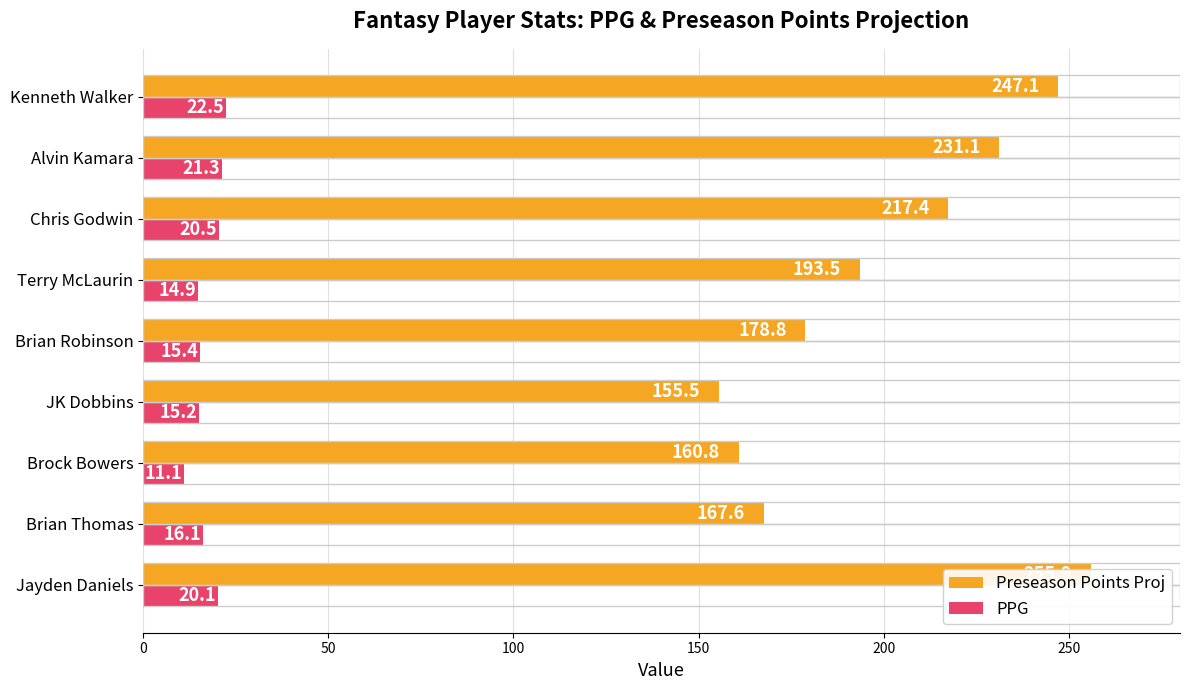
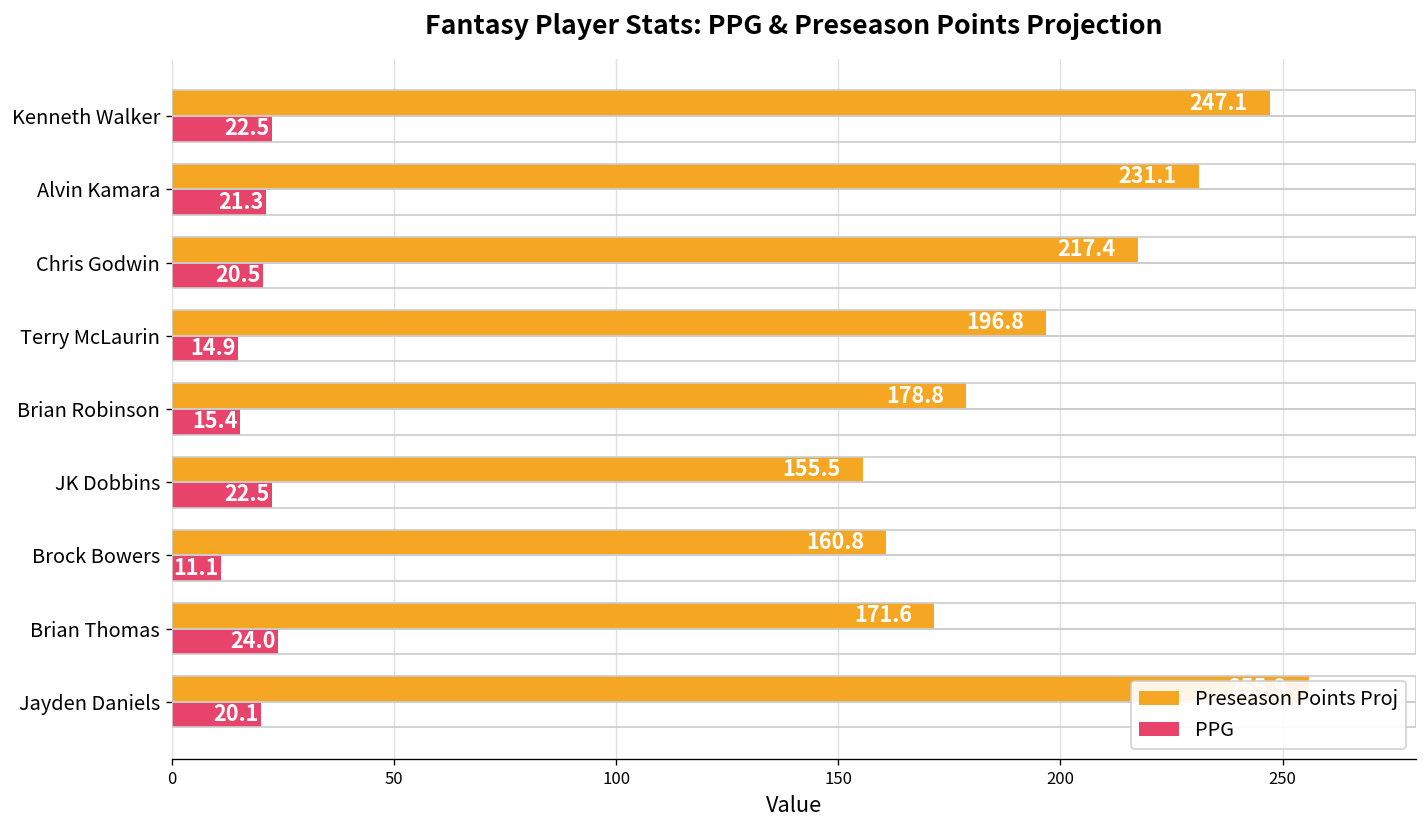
  {
    "Preseason Points Proj": {
      "Kenneth Walker": 247.1,
      "Alvin Kamara": 231.1,
      "Chris Godwin": 217.4,
-     "Terry McLaurin": 193.5,
+     "Terry McLaurin": 196.8,
      "Brian Robinson": 178.8,
      "JK Dobbins": 155.5,
      "Brock Bowers": 160.8,
-     "Brian Thomas": 167.6
+     "Brian Thomas": 171.6
    },
    "PPG": {
      "Kenneth Walker": 22.5,
      "Alvin Kamara": 21.3,
      "Chris Godwin": 20.5,
      "Terry McLaurin": 14.9,
      "Brian Robinson": 15.4,
-     "JK Dobbins": 15.2,
+     "JK Dobbins": 22.5,
      "Brock Bowers": 11.1,
-     "Brian Thomas": 16.1,
+     "Brian Thomas": 24.0,
      "Jayden Daniels": 20.1
    }
  }
